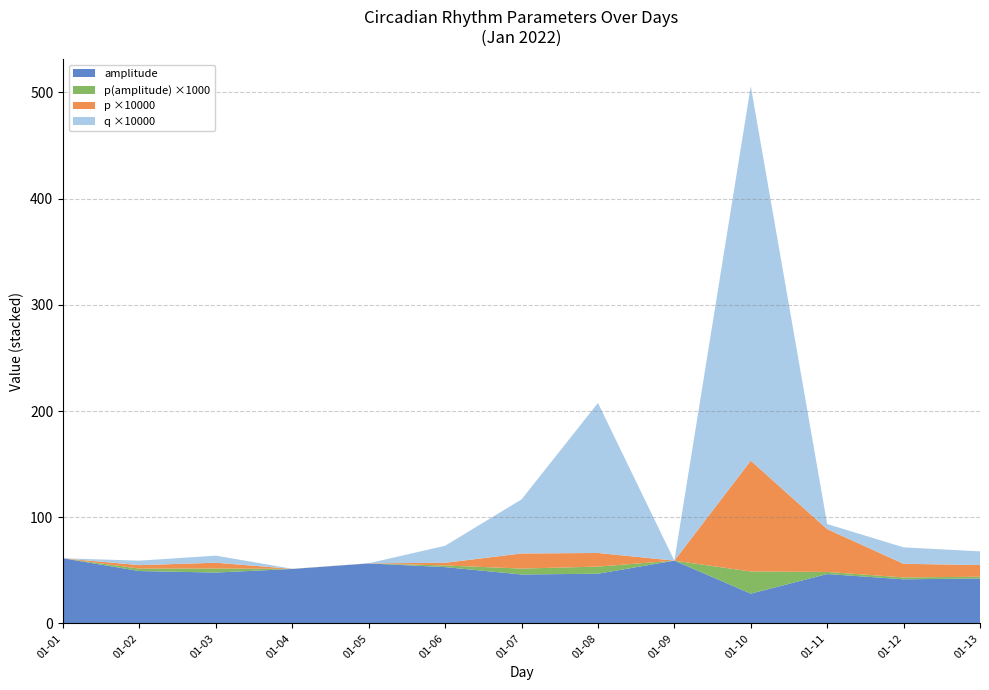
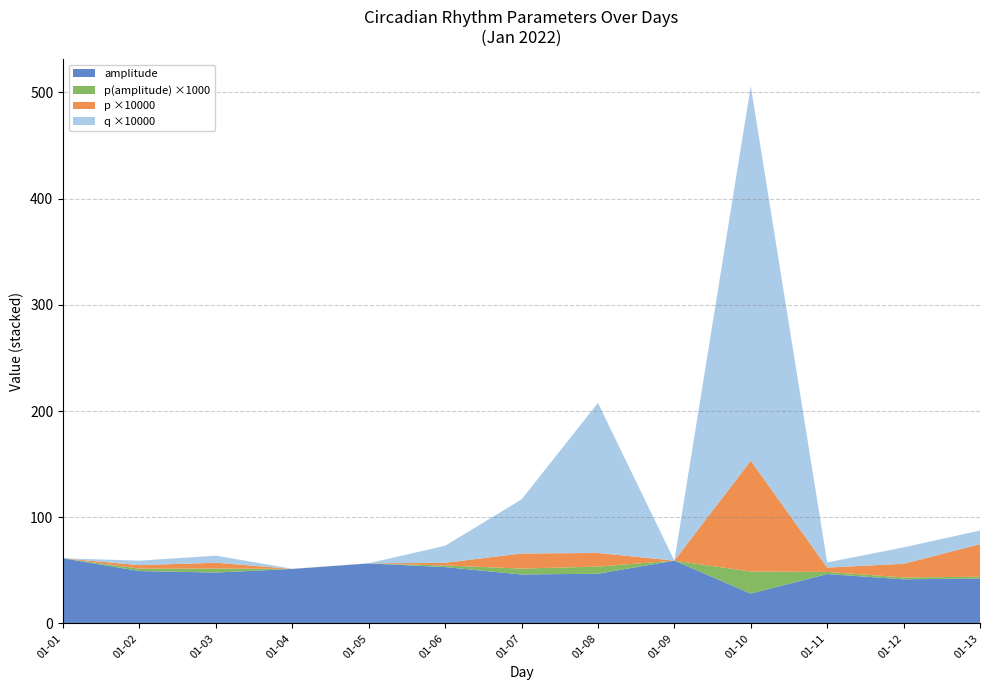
  {
    "amplitude": {
      "01-03": 48,
      "01-07": 46,
      "01-08": 47,
      "01-10": 28
    },
    "p(amplitude) ×1000": {
      "01-03": 4,
      "01-07": 6,
      "01-08": 7,
      "01-10": 21
    },
    "p ×10000": {
      "01-02": 3,
      "01-03": 5,
      "01-06": 3,
      "01-07": 14,
      "01-08": 13,
      "01-10": 104,
-     "01-11": 40,
+     "01-11": 4,
      "01-12": 13,
-     "01-13": 11
+     "01-13": 31
    },
    "q ×10000": {
      "01-02": 4,
      "01-03": 7,
      "01-06": 16,
      "01-07": 51,
      "01-08": 141,
      "01-10": 353,
      "01-11": 5,
      "01-12": 15,
      "01-13": 13
    }
  }
